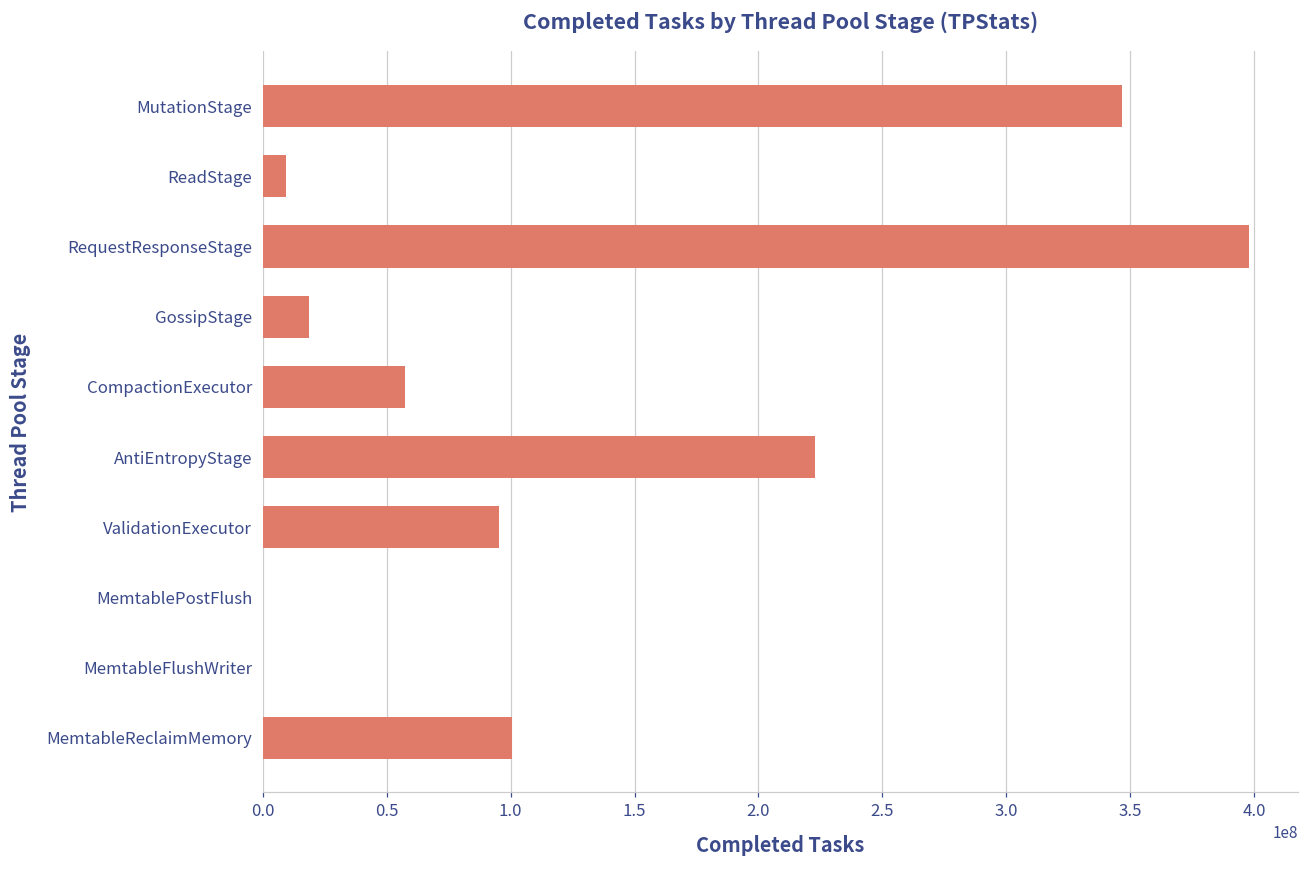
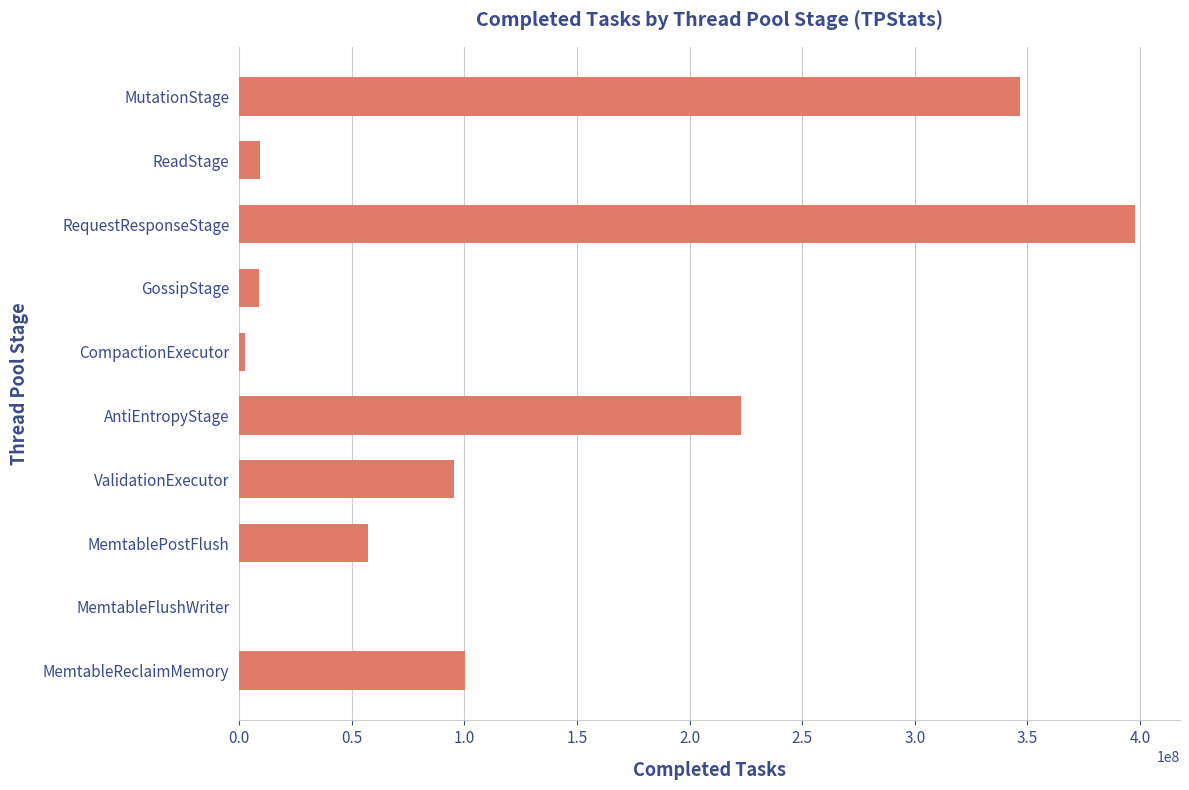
  {
    "MutationStage": 347000000,
    "ReadStage": 9000000,
    "RequestResponseStage": 398000000,
-   "GossipStage": 19000000,
-   "CompactionExecutor": 57000000,
+   "GossipStage": 9000000,
+   "CompactionExecutor": 3000000,
    "AntiEntropyStage": 223000000,
    "ValidationExecutor": 95000000,
-   "MemtablePostFlush": 0,
+   "MemtablePostFlush": 57000000,
    "MemtableReclaimMemory": 101000000
  }
